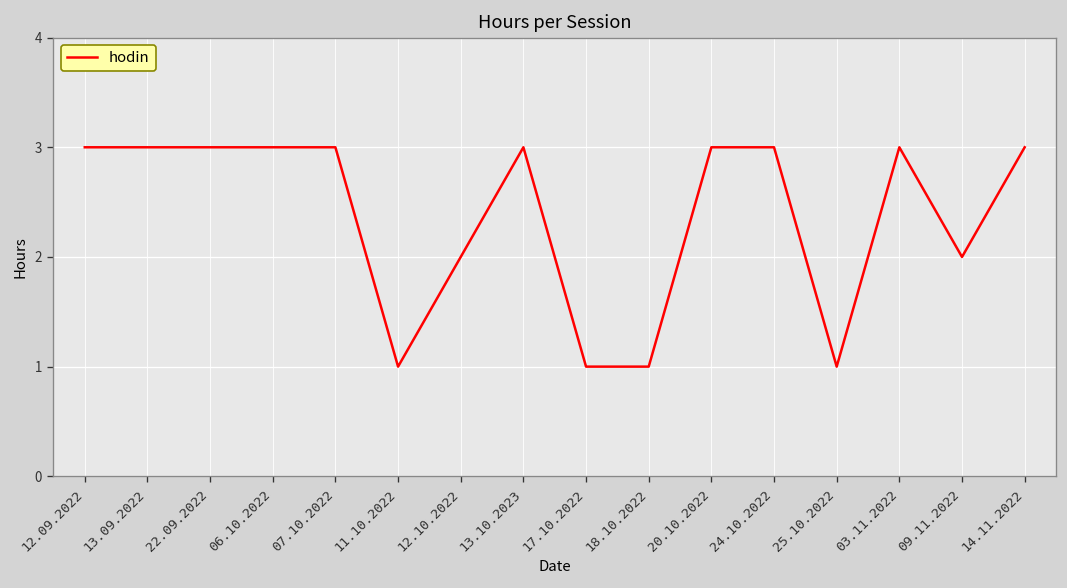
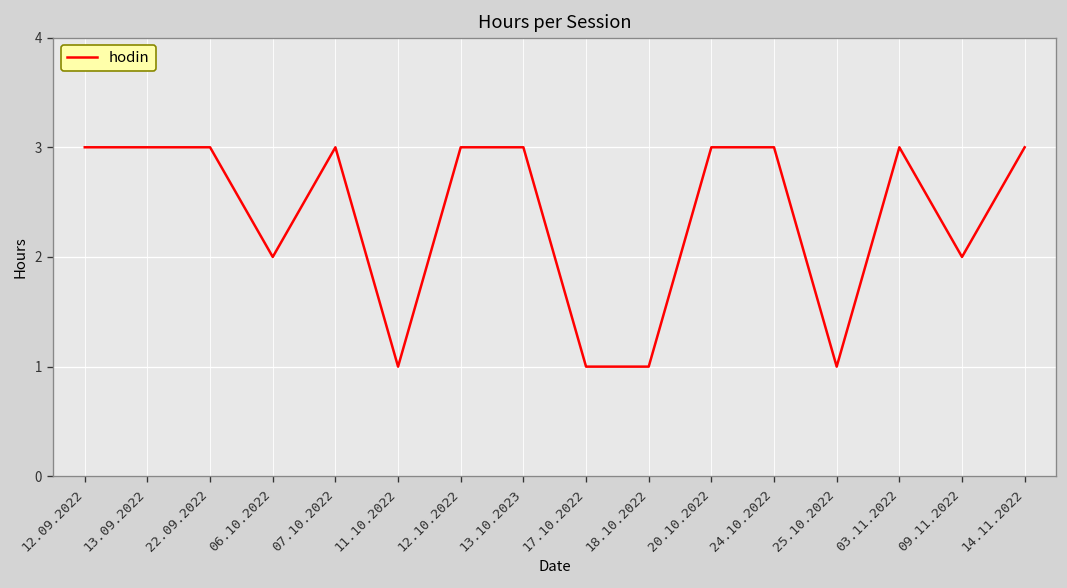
  {
    "12.09.2022": 3,
    "13.09.2022": 3,
    "22.09.2022": 3,
-   "06.10.2022": 3,
+   "06.10.2022": 2,
    "07.10.2022": 3,
    "11.10.2022": 1,
-   "12.10.2022": 2,
+   "12.10.2022": 3,
    "13.10.2023": 3,
    "17.10.2022": 1,
    "18.10.2022": 1,
    "20.10.2022": 3,
    "24.10.2022": 3,
    "25.10.2022": 1,
    "03.11.2022": 3,
    "09.11.2022": 2,
    "14.11.2022": 3
  }
